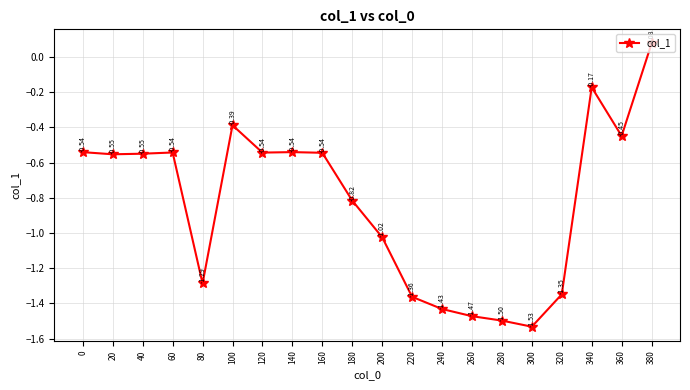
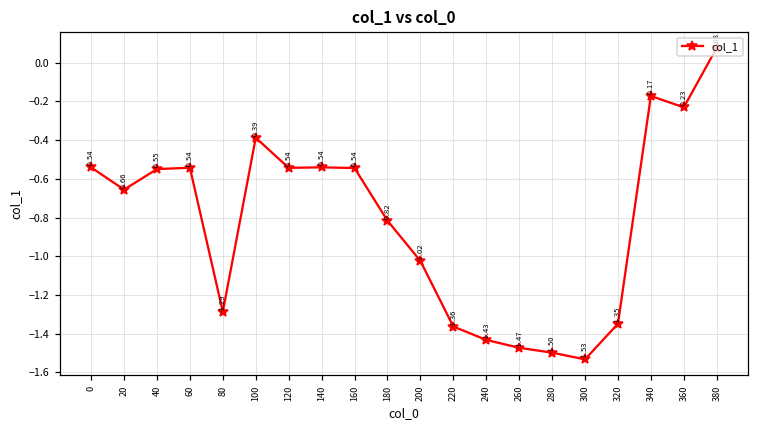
  {
    "0": -0.54,
-   "20": -0.55,
+   "20": -0.66,
    "40": -0.55,
    "60": -0.54,
    "80": -1.29,
    "100": -0.39,
    "120": -0.54,
    "140": -0.54,
    "160": -0.54,
    "180": -0.82,
    "200": -1.02,
    "220": -1.36,
    "240": -1.43,
    "260": -1.47,
    "280": -1.50,
    "300": -1.53,
    "320": -1.35,
    "340": -0.17,
-   "360": -0.45
+   "360": -0.23
  }
